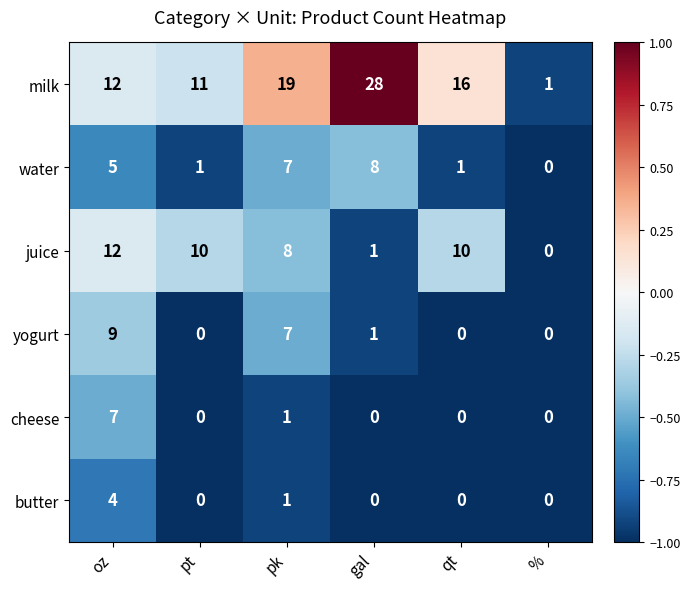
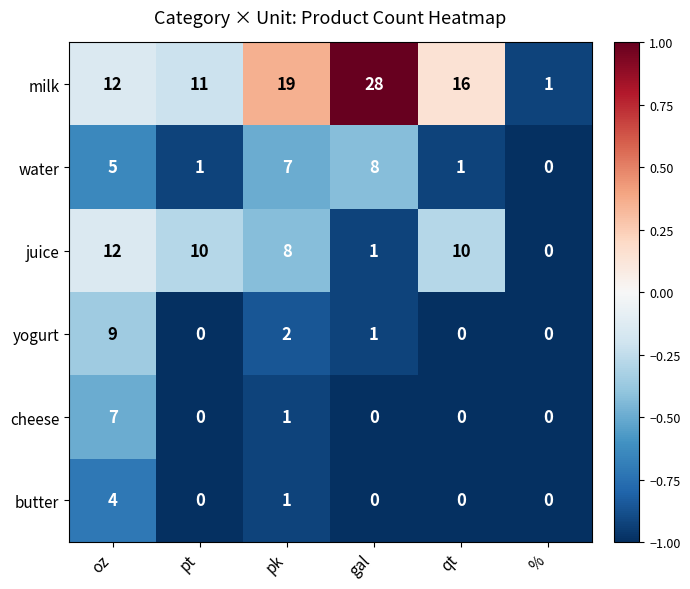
  {
    "milk": {
      "oz": 12,
      "pt": 11,
      "pk": 19,
      "gal": 28,
      "qt": 16,
      "%": 1
    },
    "water": {
      "oz": 5,
      "pt": 1,
      "pk": 7,
      "gal": 8,
      "qt": 1,
      "%": 0
    },
    "juice": {
      "oz": 12,
      "pt": 10,
      "pk": 8,
      "gal": 1,
      "qt": 10,
      "%": 0
    },
    "yogurt": {
      "oz": 9,
      "pt": 0,
-     "pk": 7,
+     "pk": 2,
      "gal": 1,
      "qt": 0,
      "%": 0
    },
    "cheese": {
      "oz": 7,
      "pt": 0,
      "pk": 1,
      "gal": 0,
      "qt": 0,
      "%": 0
    },
    "butter": {
      "oz": 4,
      "pt": 0,
      "pk": 1,
      "gal": 0,
      "qt": 0,
      "%": 0
    }
  }
